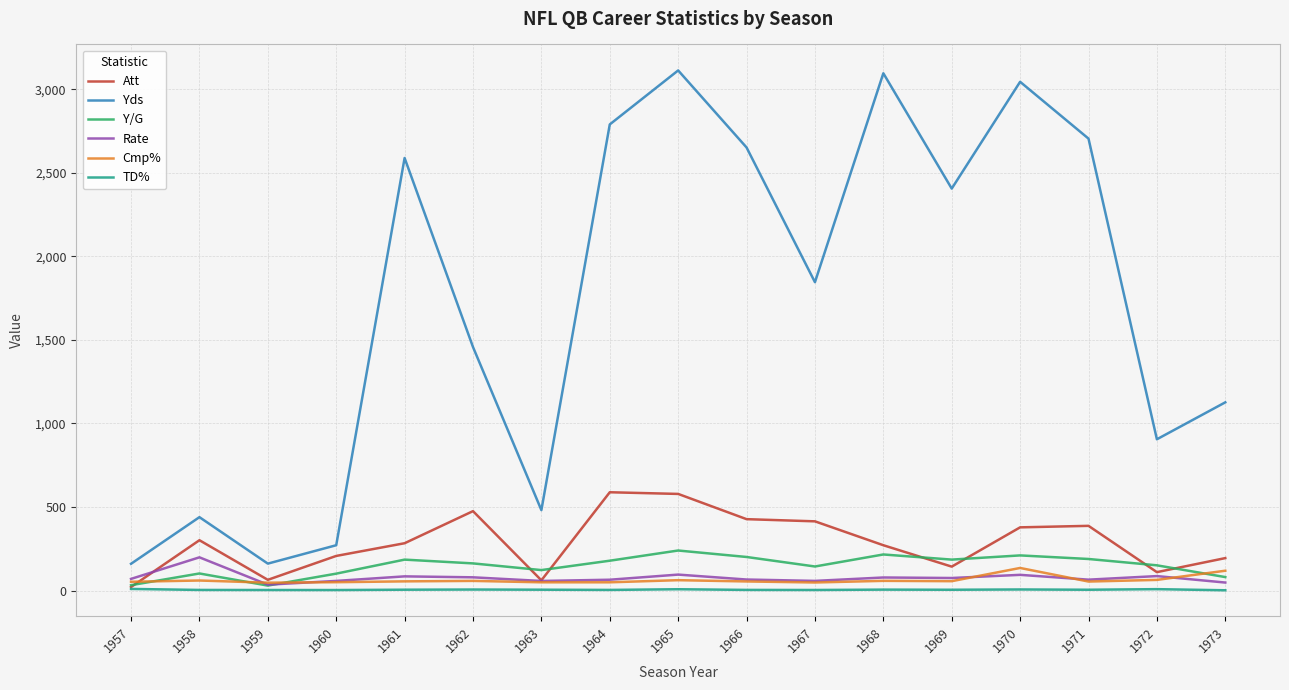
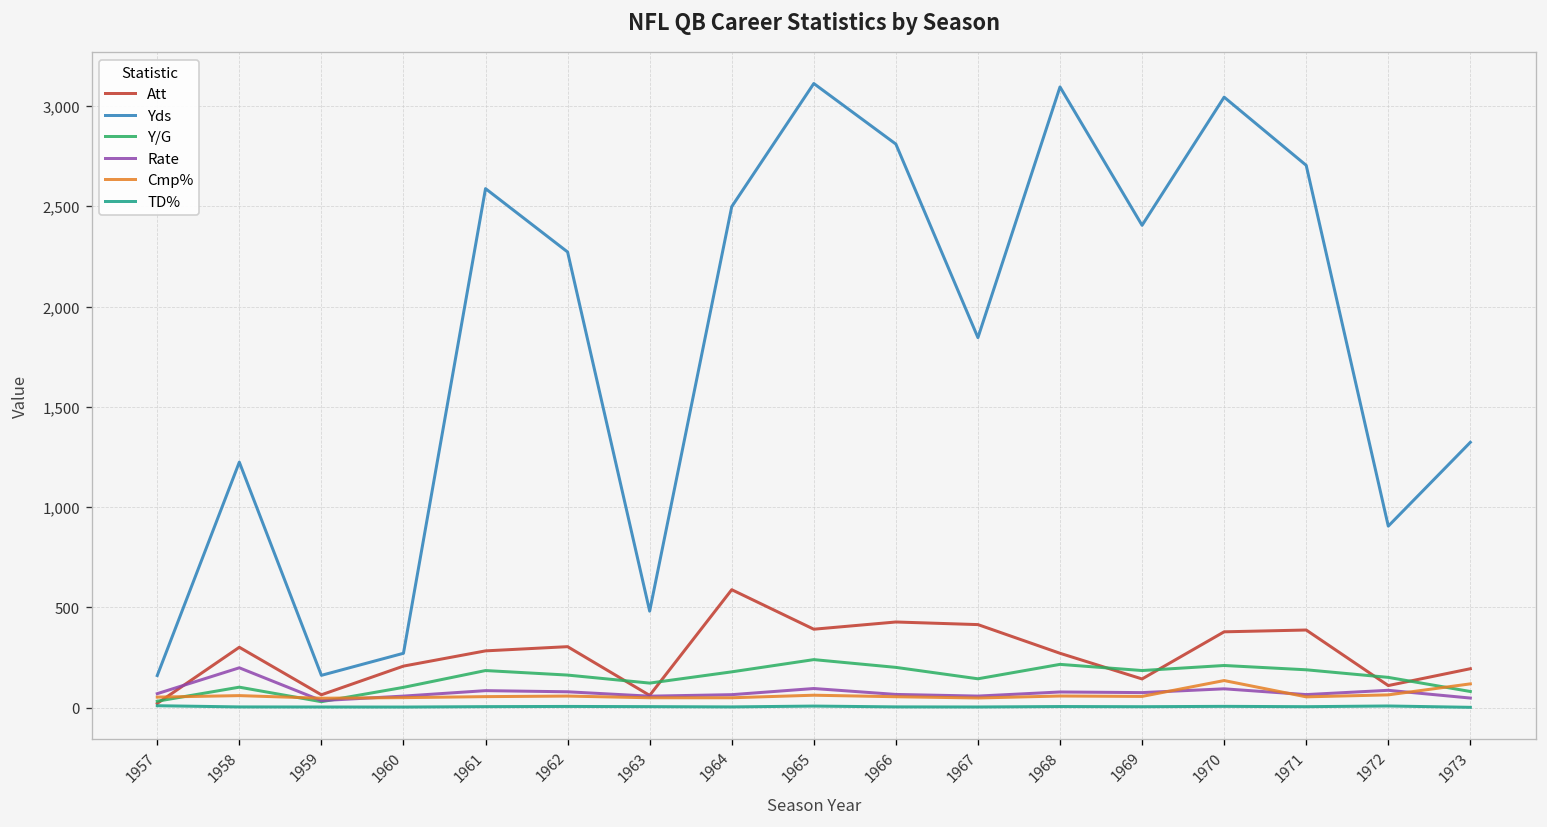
  {
    "Att": {
      "1958": "300",
      "1959": "60",
      "1960": "210",
      "1961": "280",
-     "1962": "480",
+     "1962": "300",
      "1964": "590",
-     "1965": "580",
+     "1965": "390",
      "1966": "430",
      "1967": "410",
      "1968": "270",
      "1969": "140",
      "1970": "380",
      "1971": "390",
      "1972": "110",
      "1973": "190"
    },
    "Yds": {
      "1957": "160",
-     "1958": "440",
+     "1958": "1,220",
      "1959": "160",
      "1960": "270",
      "1961": "2,590",
-     "1962": "1,460",
+     "1962": "2,270",
      "1963": "480",
-     "1964": "2,790",
+     "1964": "2,500",
      "1965": "3,110",
-     "1966": "2,650",
+     "1966": "2,810",
      "1967": "1,850",
      "1968": "3,100",
      "1969": "2,410",
      "1970": "3,040",
      "1971": "2,700",
      "1972": "910",
-     "1973": "1,130"
+     "1973": "1,320"
    },
    "Rate": {
      "1957": "70",
      "1958": "200",
      "1961": "80",
      "1962": "80",
      "1964": "60",
      "1965": "100",
      "1968": "80",
      "1969": "70",
      "1970": "90",
      "1972": "90",
      "1973": "50"
    },
    "Cmp%": {
      "1957": "50",
      "1958": "60",
      "1961": "50",
      "1962": "60",
      "1964": "50",
      "1965": "60",
      "1968": "60",
      "1969": "60",
      "1970": "140",
      "1972": "60",
      "1973": "120"
    }
  }
